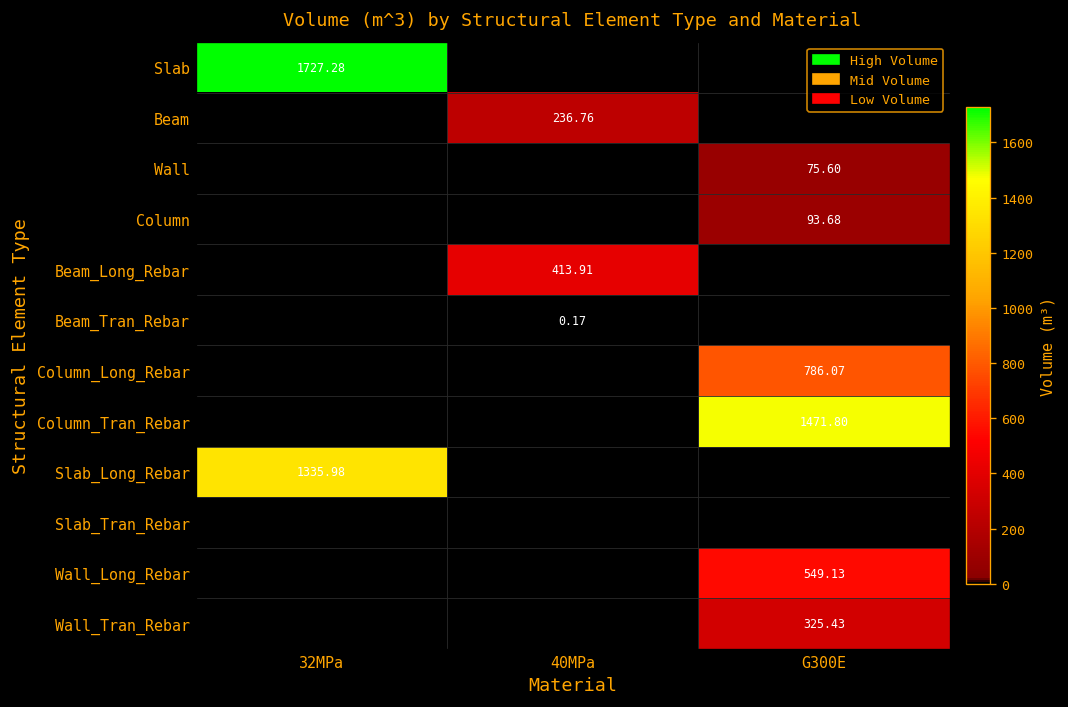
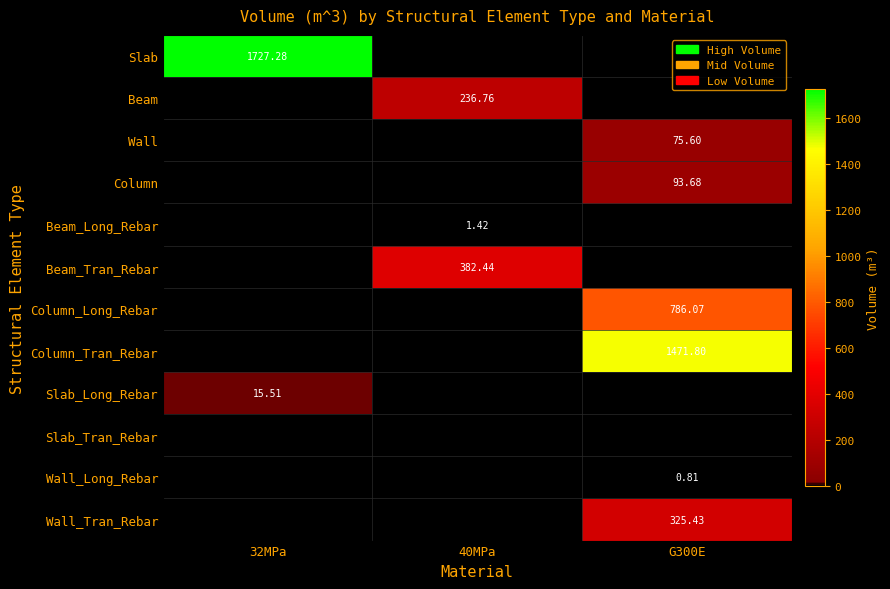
  {
    "Slab": {
      "32MPa": 1727.28
    },
    "Beam": {
      "40MPa": 236.76
    },
    "Wall": {
      "G300E": 75.60
    },
    "Column": {
      "G300E": 93.68
    },
    "Beam_Long_Rebar": {
-     "40MPa": 413.91
+     "40MPa": 1.42
    },
    "Beam_Tran_Rebar": {
-     "40MPa": 0.17
+     "40MPa": 382.44
    },
    "Column_Long_Rebar": {
      "G300E": 786.07
    },
    "Column_Tran_Rebar": {
      "G300E": 1471.80
    },
    "Slab_Long_Rebar": {
-     "32MPa": 1335.98
+     "32MPa": 15.51
    },
    "Wall_Long_Rebar": {
-     "G300E": 549.13
+     "G300E": 0.81
    },
    "Wall_Tran_Rebar": {
      "G300E": 325.43
    }
  }
